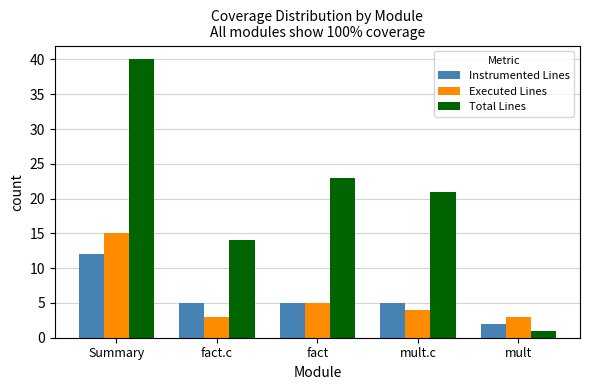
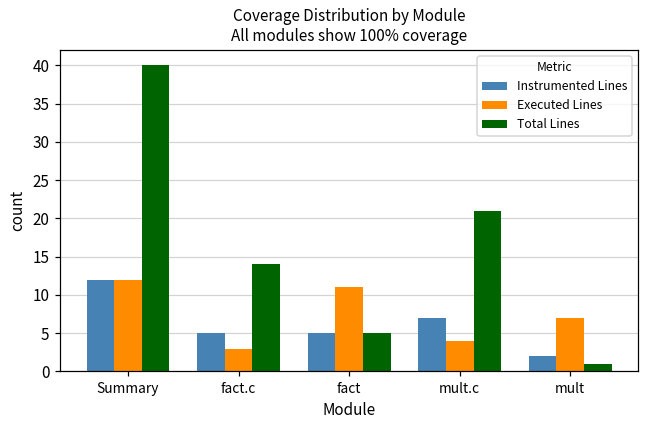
  {
    "Instrumented Lines": {
      "Summary": 12,
      "fact.c": 5,
      "fact": 5,
-     "mult.c": 5,
+     "mult.c": 7,
      "mult": 2
    },
    "Executed Lines": {
-     "Summary": 15,
+     "Summary": 12,
      "fact.c": 3,
-     "fact": 5,
+     "fact": 11,
      "mult.c": 4,
-     "mult": 3
+     "mult": 7
    },
    "Total Lines": {
      "Summary": 40,
      "fact.c": 14,
-     "fact": 23,
+     "fact": 5,
      "mult.c": 21,
      "mult": 1
    }
  }
